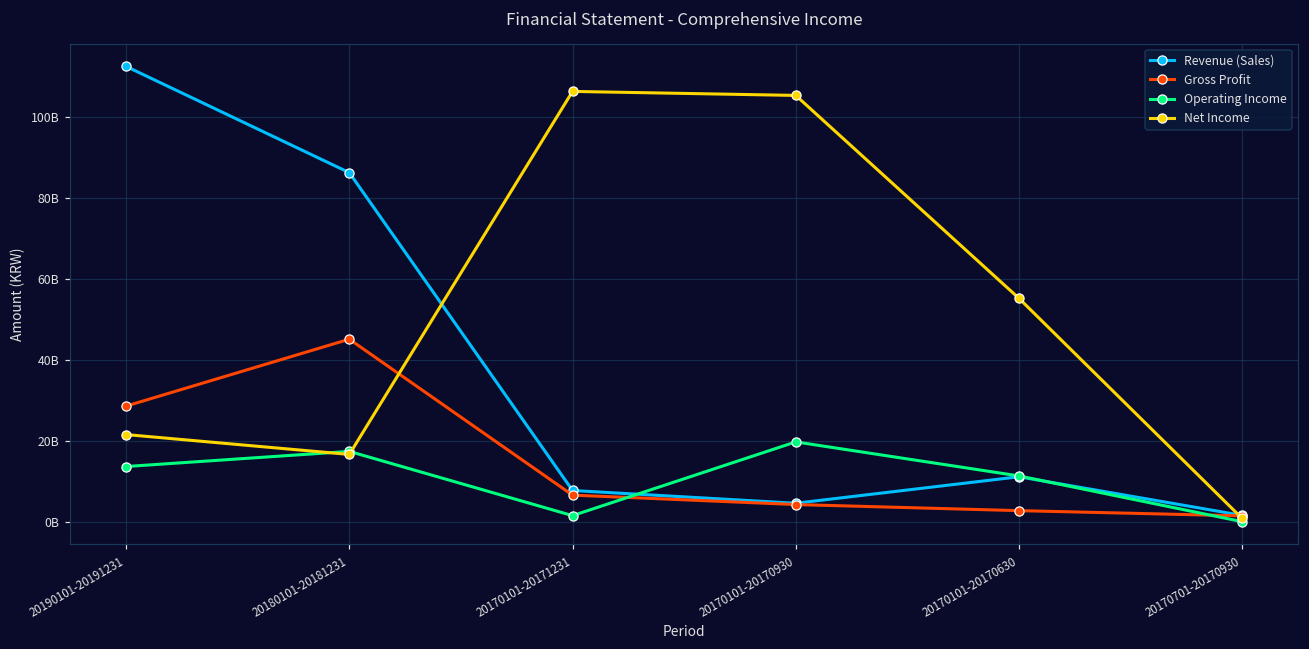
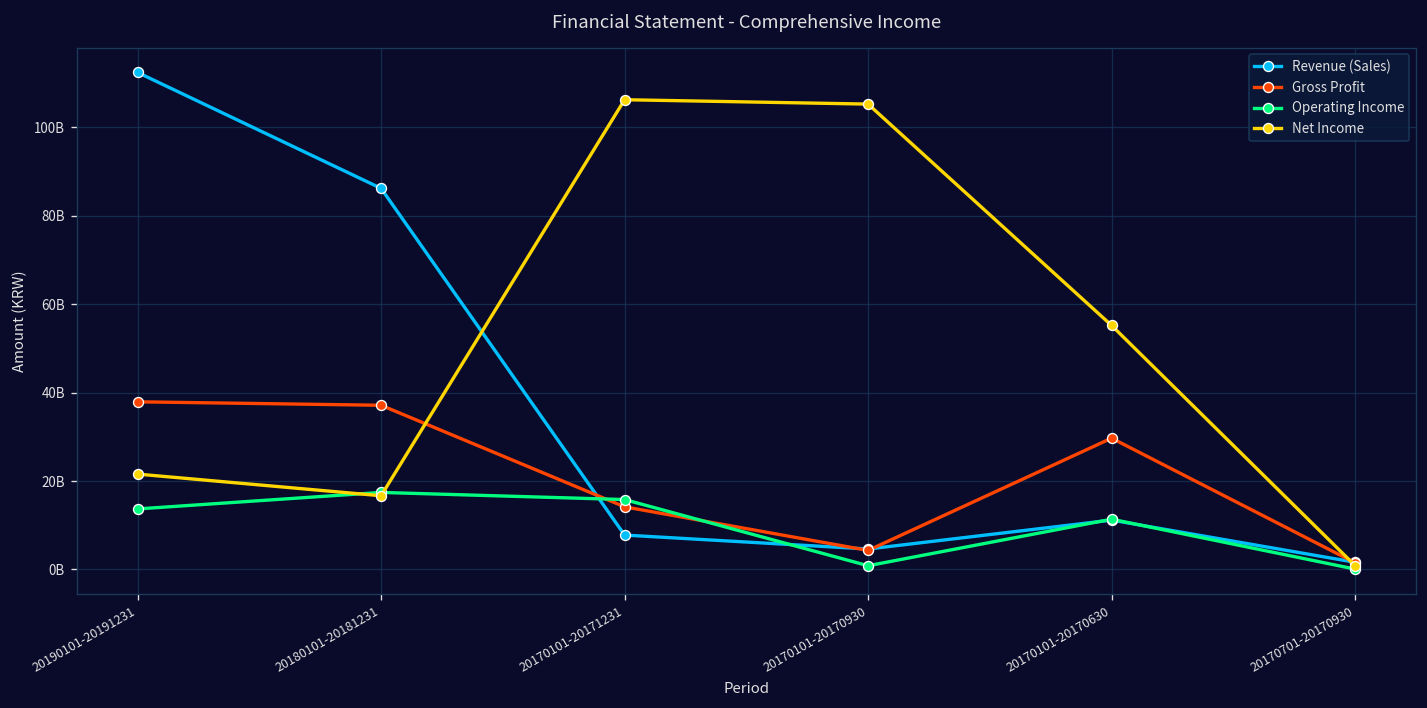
  {
    "Revenue (Sales)": {
      "20190101-20191231": 112000000000,
      "20180101-20181231": 86000000000,
      "20170101-20171231": 8000000000
    },
    "Gross Profit": {
-     "20190101-20191231": 29000000000,
-     "20180101-20181231": 45000000000,
-     "20170101-20171231": 7000000000,
-     "20170101-20170630": 3000000000
+     "20190101-20191231": 38000000000,
+     "20180101-20181231": 37000000000,
+     "20170101-20171231": 14000000000,
+     "20170101-20170630": 30000000000
    },
    "Operating Income": {
      "20190101-20191231": 14000000000,
      "20180101-20181231": 17000000000,
-     "20170101-20171231": 2000000000,
-     "20170101-20170930": 20000000000,
+     "20170101-20171231": 16000000000,
+     "20170101-20170930": 1000000000,
      "20170701-20170930": 0
    },
    "Net Income": {
      "20190101-20191231": 22000000000,
      "20180101-20181231": 17000000000,
      "20170101-20171231": 106000000000,
      "20170101-20170930": 105000000000,
      "20170101-20170630": 55000000000
    }
  }
